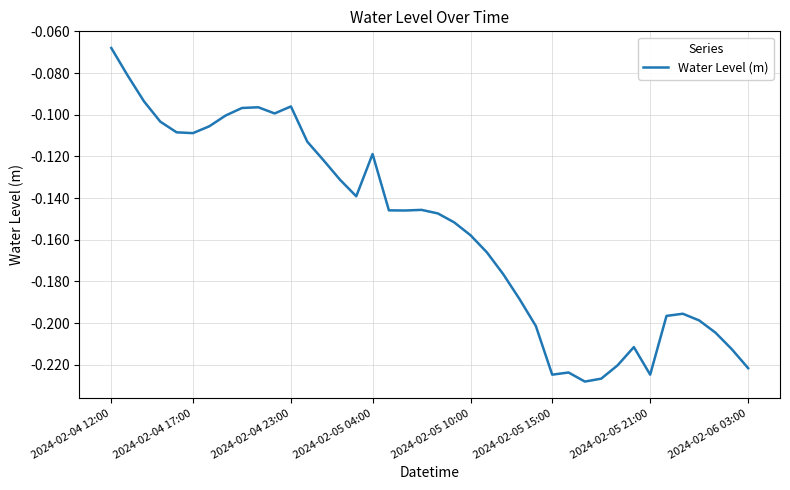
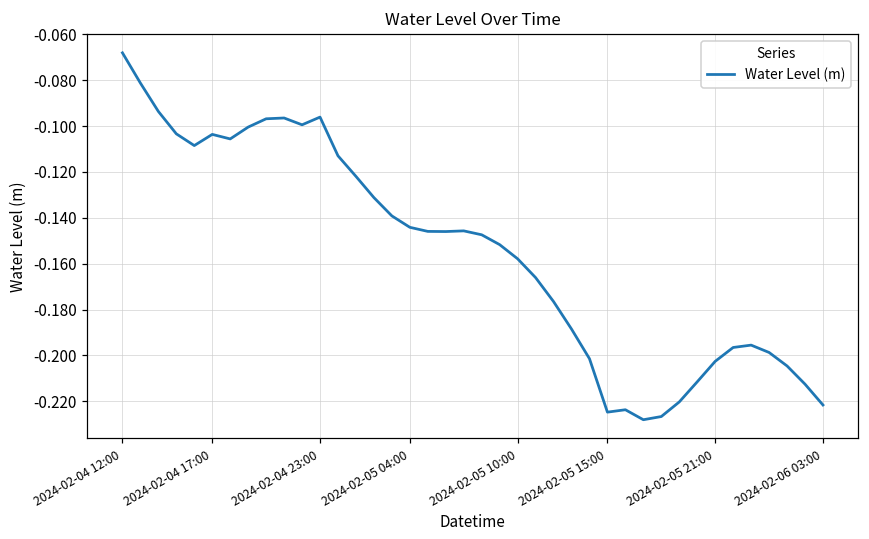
  {
    "2024-02-04 12:00": -0.068,
-   "2024-02-04 17:00": -0.109,
+   "2024-02-04 17:00": -0.104,
    "2024-02-04 23:00": -0.096,
-   "2024-02-05 04:00": -0.119,
+   "2024-02-05 04:00": -0.144,
    "2024-02-05 10:00": -0.158,
    "2024-02-05 15:00": -0.225,
-   "2024-02-05 21:00": -0.225,
+   "2024-02-05 21:00": -0.203,
    "2024-02-06 03:00": -0.222
  }
